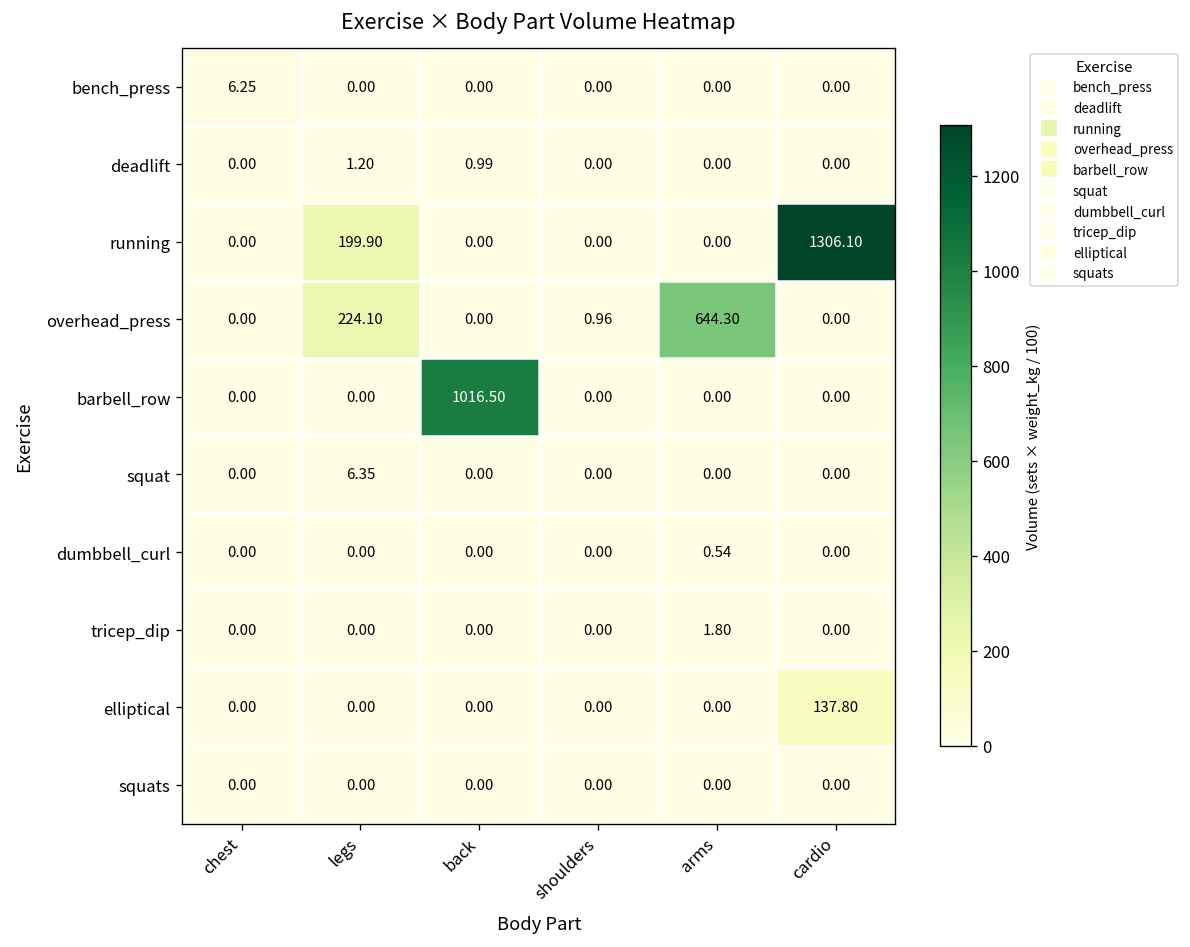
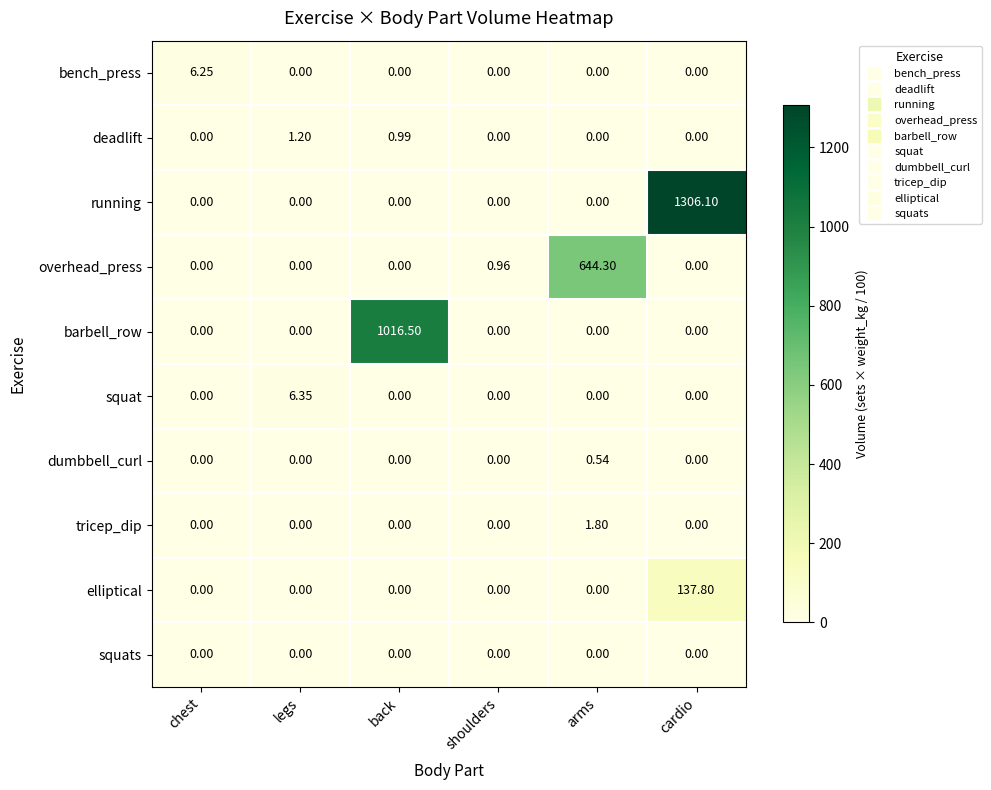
  {
    "bench_press": {
      "chest": 6.25,
      "legs": 0.00,
      "back": 0.00,
      "shoulders": 0.00,
      "arms": 0.00,
      "cardio": 0.00
    },
    "deadlift": {
      "chest": 0.00,
      "legs": 1.20,
      "back": 0.99,
      "shoulders": 0.00,
      "arms": 0.00,
      "cardio": 0.00
    },
    "running": {
      "chest": 0.00,
-     "legs": 199.90,
+     "legs": 0.00,
      "back": 0.00,
      "shoulders": 0.00,
      "arms": 0.00,
      "cardio": 1306.10
    },
    "overhead_press": {
      "chest": 0.00,
-     "legs": 224.10,
+     "legs": 0.00,
      "back": 0.00,
      "shoulders": 0.96,
      "arms": 644.30,
      "cardio": 0.00
    },
    "barbell_row": {
      "chest": 0.00,
      "legs": 0.00,
      "back": 1016.50,
      "shoulders": 0.00,
      "arms": 0.00,
      "cardio": 0.00
    },
    "squat": {
      "chest": 0.00,
      "legs": 6.35,
      "back": 0.00,
      "shoulders": 0.00,
      "arms": 0.00,
      "cardio": 0.00
    },
    "dumbbell_curl": {
      "chest": 0.00,
      "legs": 0.00,
      "back": 0.00,
      "shoulders": 0.00,
      "arms": 0.54,
      "cardio": 0.00
    },
    "tricep_dip": {
      "chest": 0.00,
      "legs": 0.00,
      "back": 0.00,
      "shoulders": 0.00,
      "arms": 1.80,
      "cardio": 0.00
    },
    "elliptical": {
      "chest": 0.00,
      "legs": 0.00,
      "back": 0.00,
      "shoulders": 0.00,
      "arms": 0.00,
      "cardio": 137.80
    },
    "squats": {
      "chest": 0.00,
      "legs": 0.00,
      "back": 0.00,
      "shoulders": 0.00,
      "arms": 0.00,
      "cardio": 0.00
    }
  }
